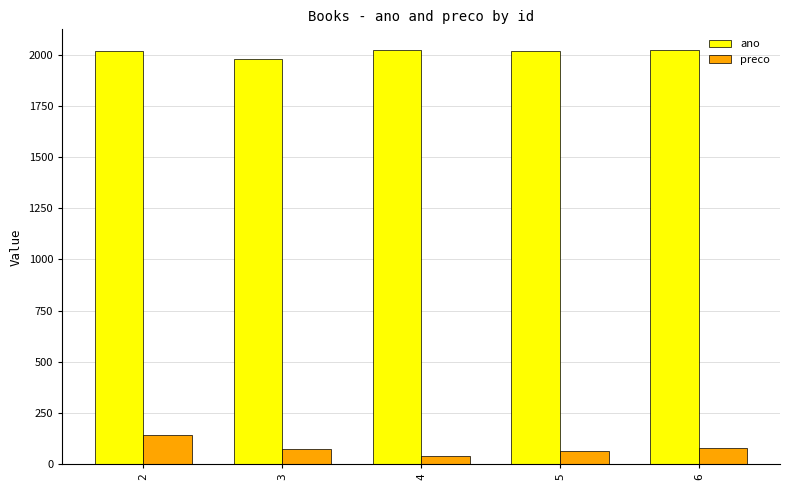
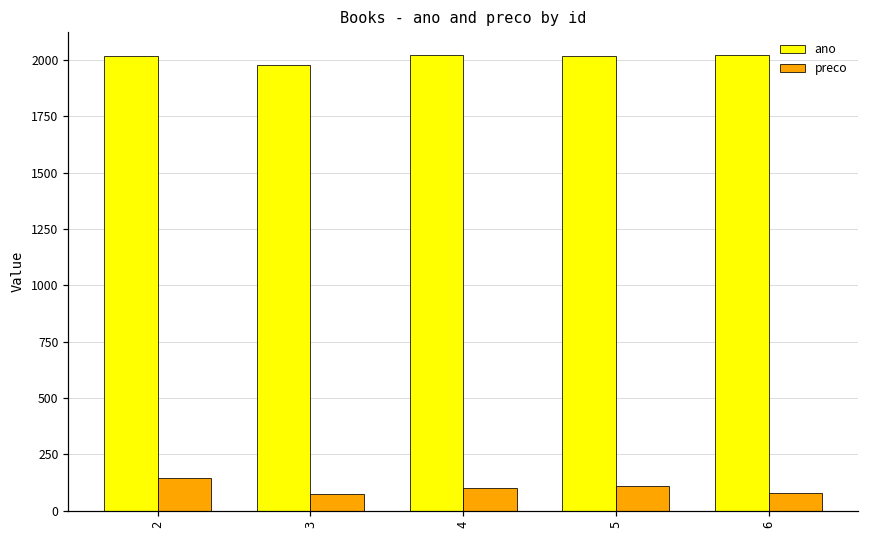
  {
    "ano": {
      "2": 2020,
      "3": 1980,
      "4": 2020,
      "5": 2020,
      "6": 2020
    },
    "preco": {
      "2": 140,
      "3": 70,
-     "4": 40,
-     "5": 60,
+     "4": 100,
+     "5": 110,
      "6": 80
    }
  }
